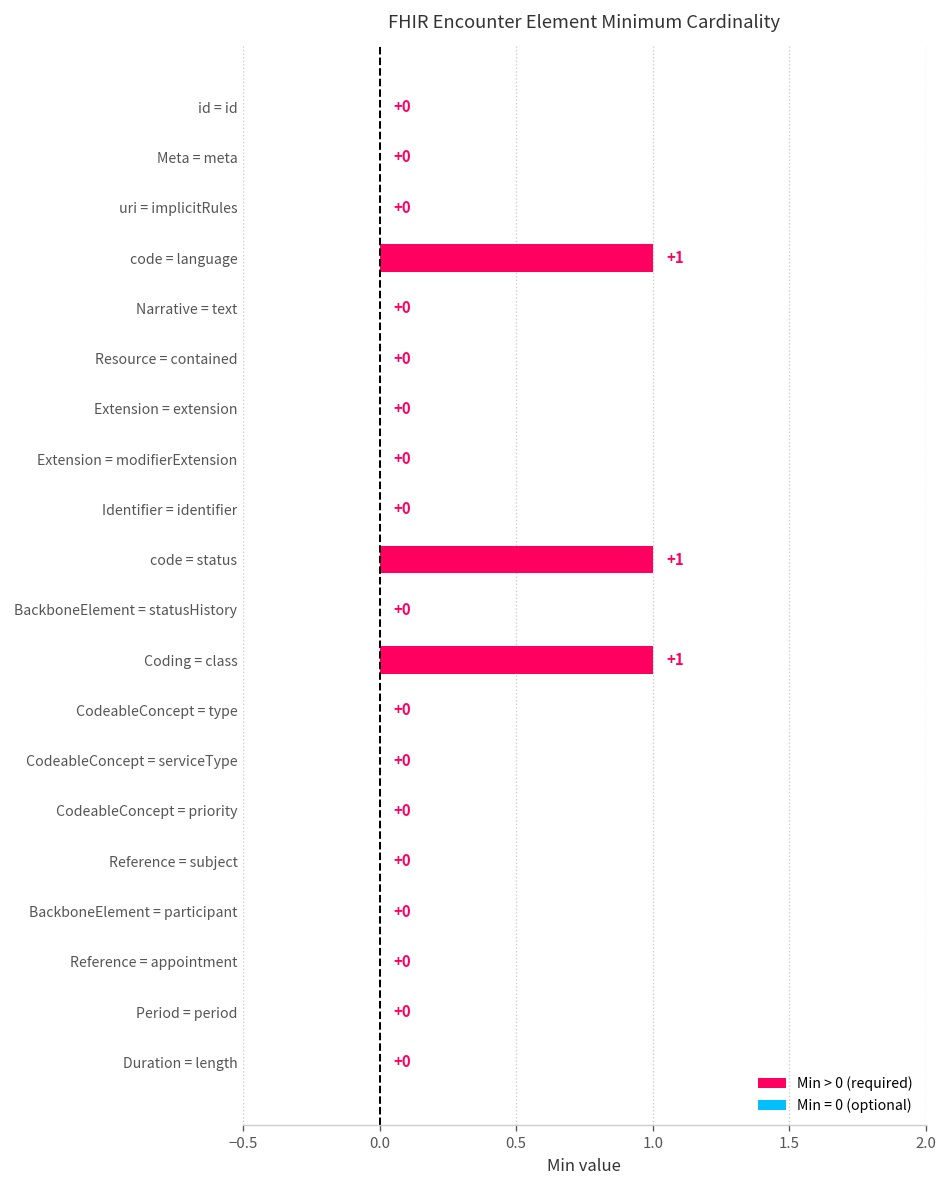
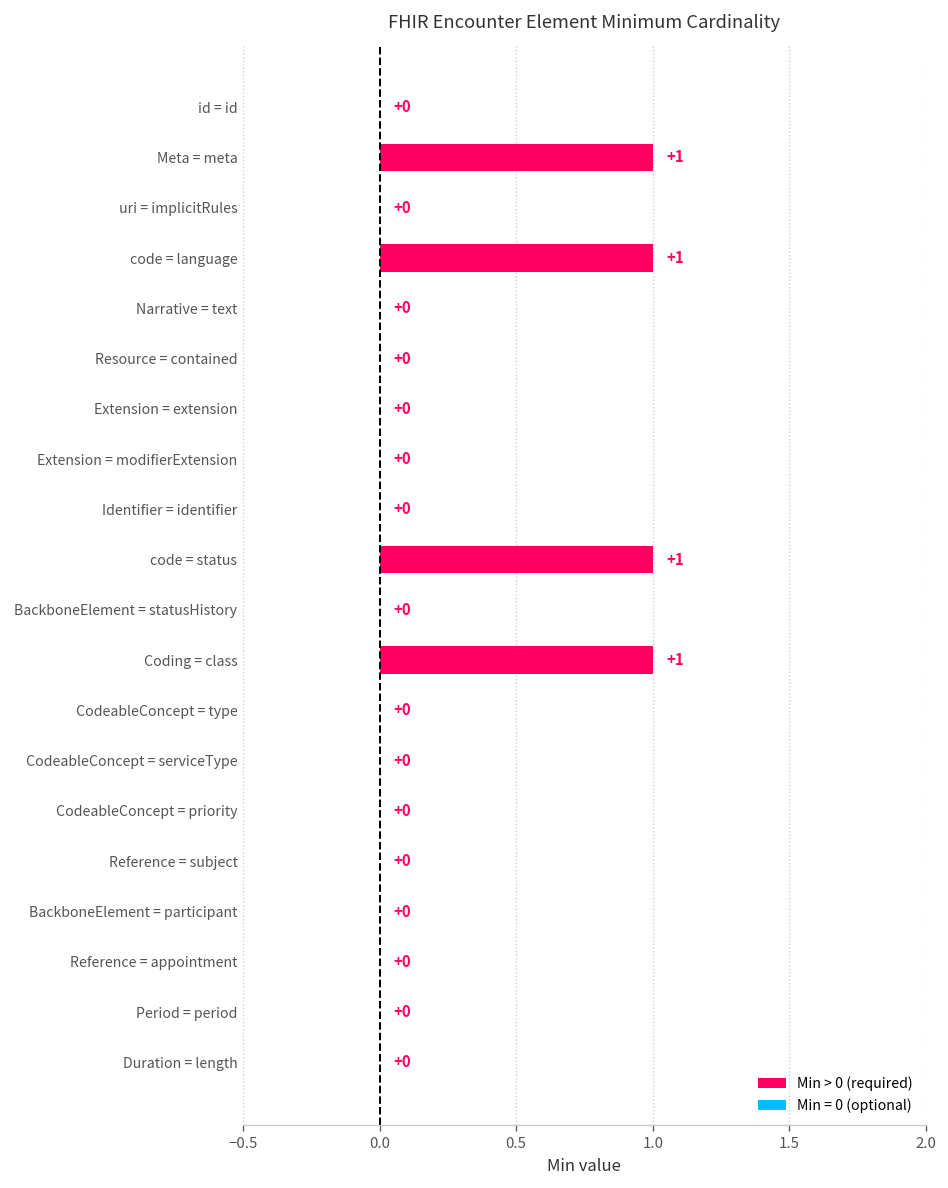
  {
    "id = id": "+0",
-   "Meta = meta": "+0",
+   "Meta = meta": "+1",
    "uri = implicitRules": "+0",
    "code = language": "+1",
    "Narrative = text": "+0",
    "Resource = contained": "+0",
    "Extension = extension": "+0",
    "Extension = modifierExtension": "+0",
    "Identifier = identifier": "+0",
    "code = status": "+1",
    "BackboneElement = statusHistory": "+0",
    "Coding = class": "+1",
    "CodeableConcept = type": "+0",
    "CodeableConcept = serviceType": "+0",
    "CodeableConcept = priority": "+0",
    "Reference = subject": "+0",
    "BackboneElement = participant": "+0",
    "Reference = appointment": "+0",
    "Period = period": "+0",
    "Duration = length": "+0"
  }
